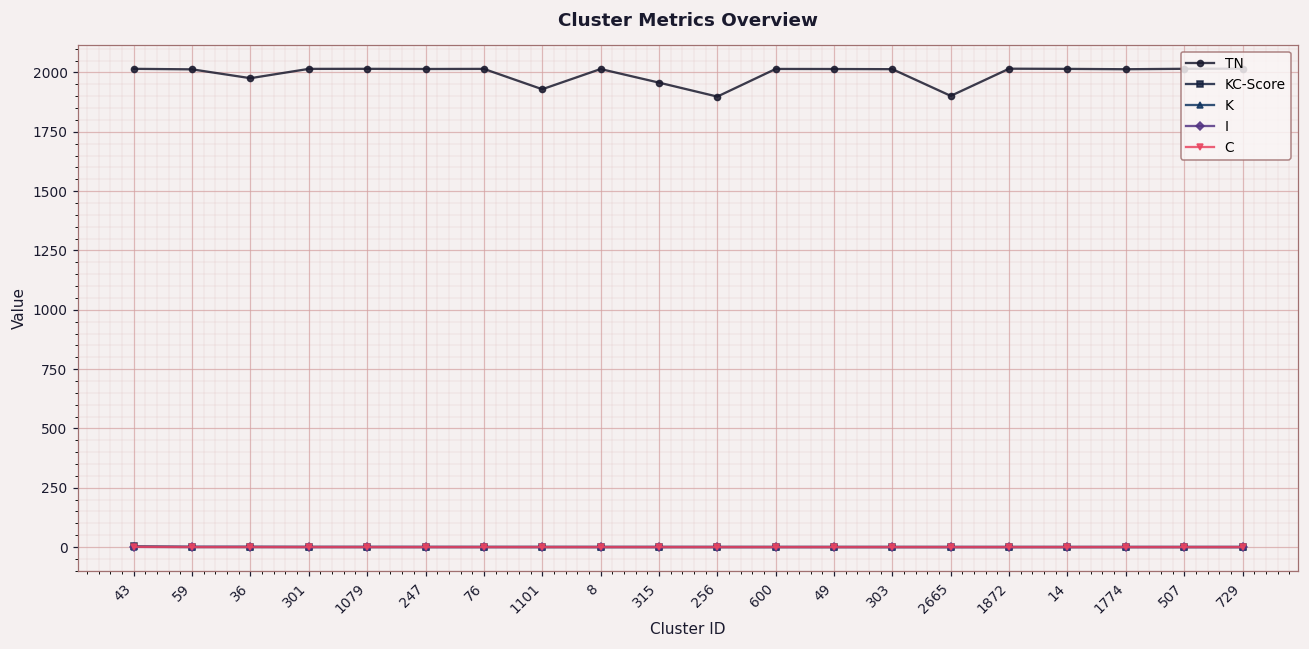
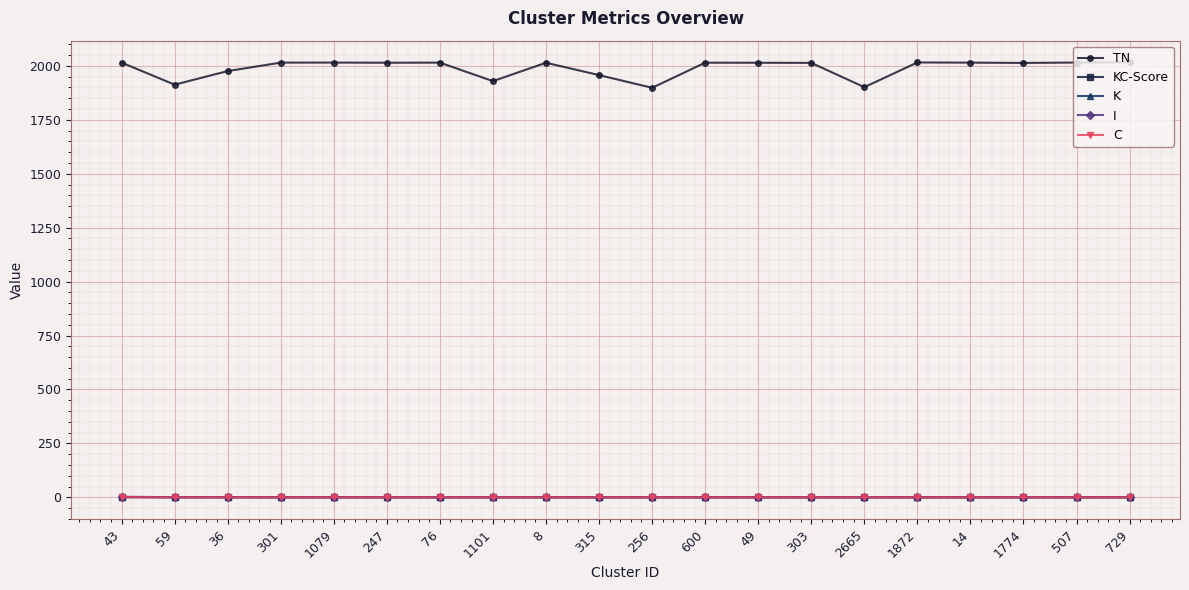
  {
    "TN": {
      "43": 2020,
-     "59": 2010,
+     "59": 1910,
      "36": 1980,
      "301": 2020,
      "1079": 2020,
      "247": 2010,
      "76": 2020,
      "1101": 1930,
      "8": 2010,
      "315": 1960,
      "256": 1900,
      "600": 2010,
      "49": 2010,
      "303": 2010,
      "2665": 1900,
      "1872": 2020,
      "14": 2020,
      "1774": 2010
    },
    "C": {
      "43": 0,
      "59": 0,
      "36": 0,
      "301": 0,
      "1079": 0,
      "247": 0,
      "76": 0,
      "1101": 0,
      "8": 0,
      "315": 0,
      "256": 0,
      "600": 0,
      "49": 0,
      "303": 0,
      "2665": 0,
      "1872": 0,
      "14": 0,
      "1774": 0,
      "507": 0,
      "729": 0
    }
  }
